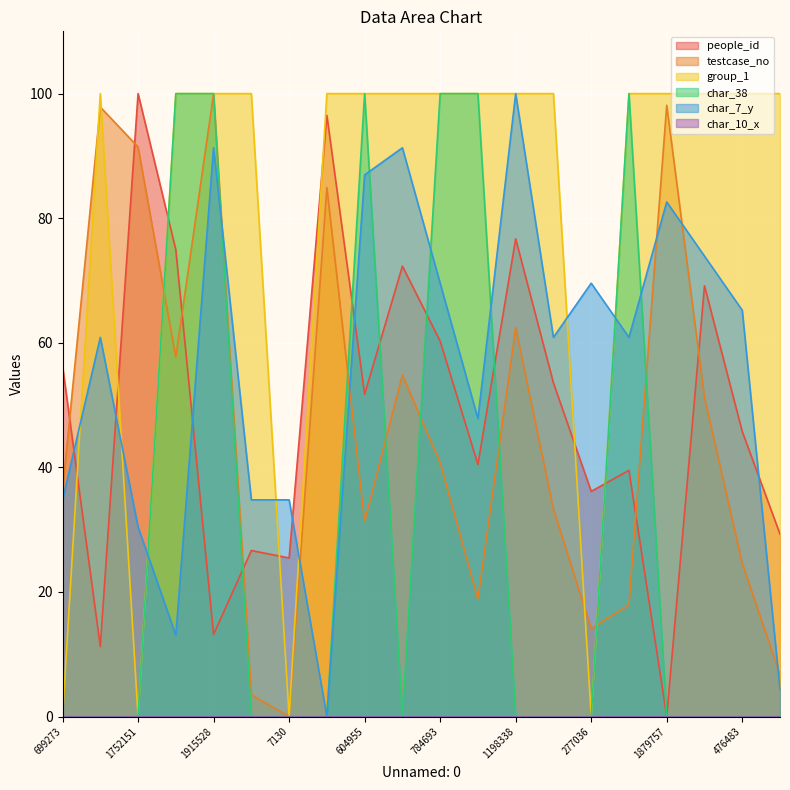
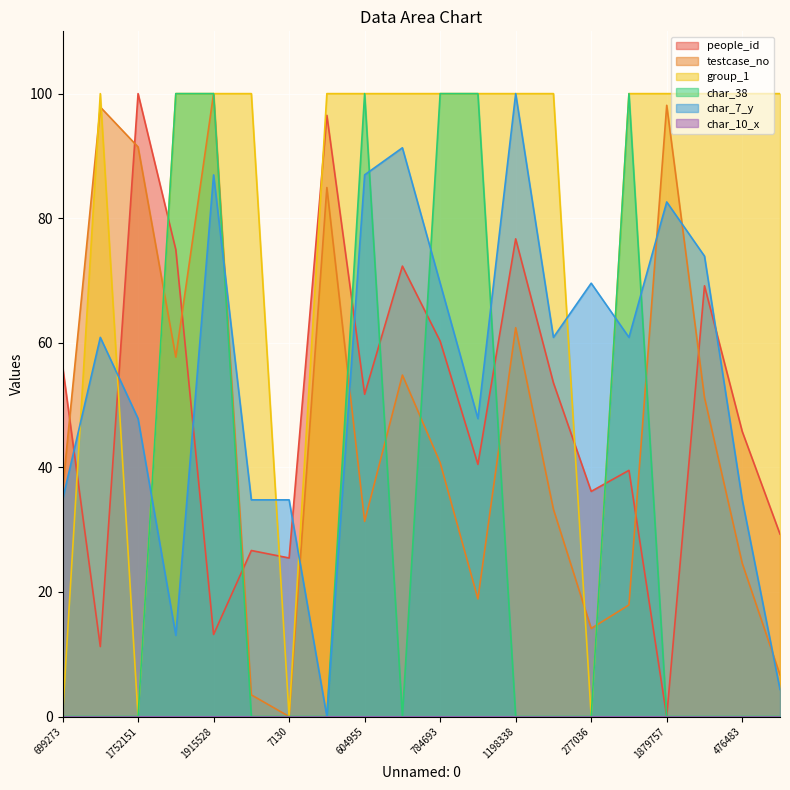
  {
    "char_7_y": {
      "699273": 35,
-     "1752151": 30,
-     "1915528": 91,
+     "1752151": 48,
+     "1915528": 87,
      "7130": 35,
      "604955": 87,
      "784693": 70,
      "277036": 70,
      "1879757": 83,
-     "476483": 65
+     "476483": 35
    },
    "char_10_x": {
      "1915528": 0,
      "604955": 0,
      "784693": 0
    }
  }
